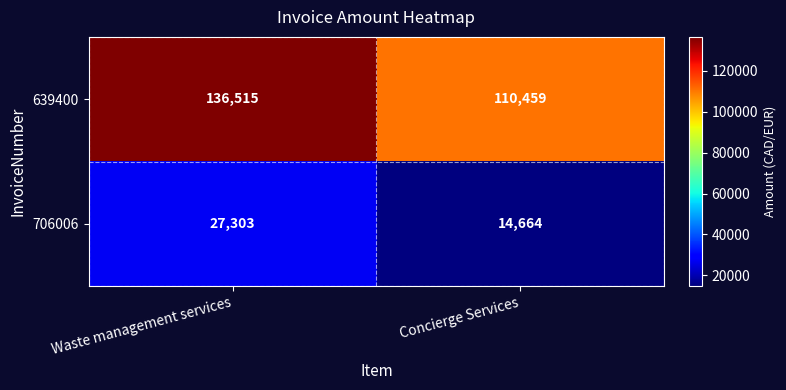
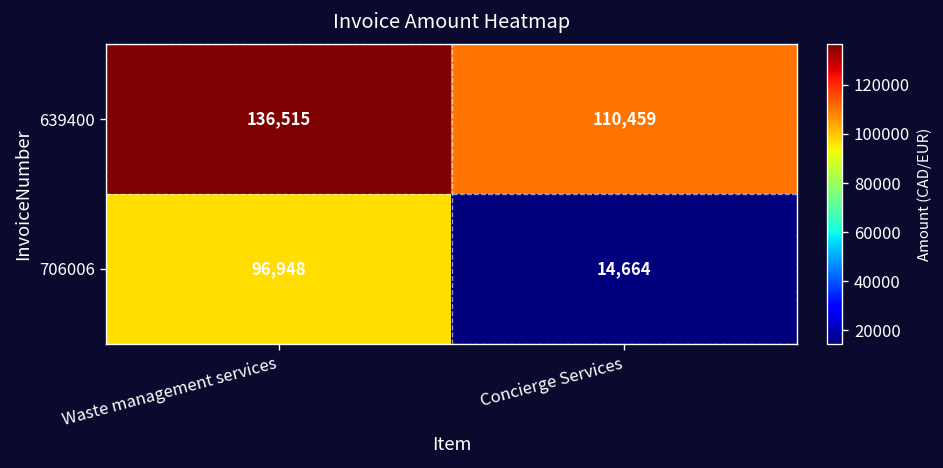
  {
    "639400": {
      "Waste management services": "136,515",
      "Concierge Services": "110,459"
    },
    "706006": {
-     "Waste management services": "27,303",
+     "Waste management services": "96,948",
      "Concierge Services": "14,664"
    }
  }
